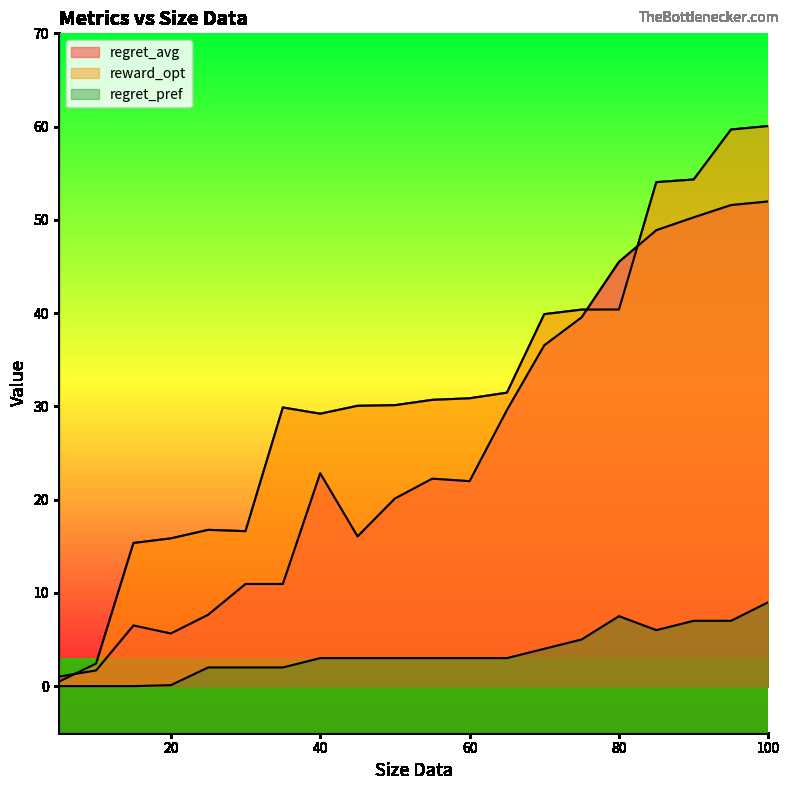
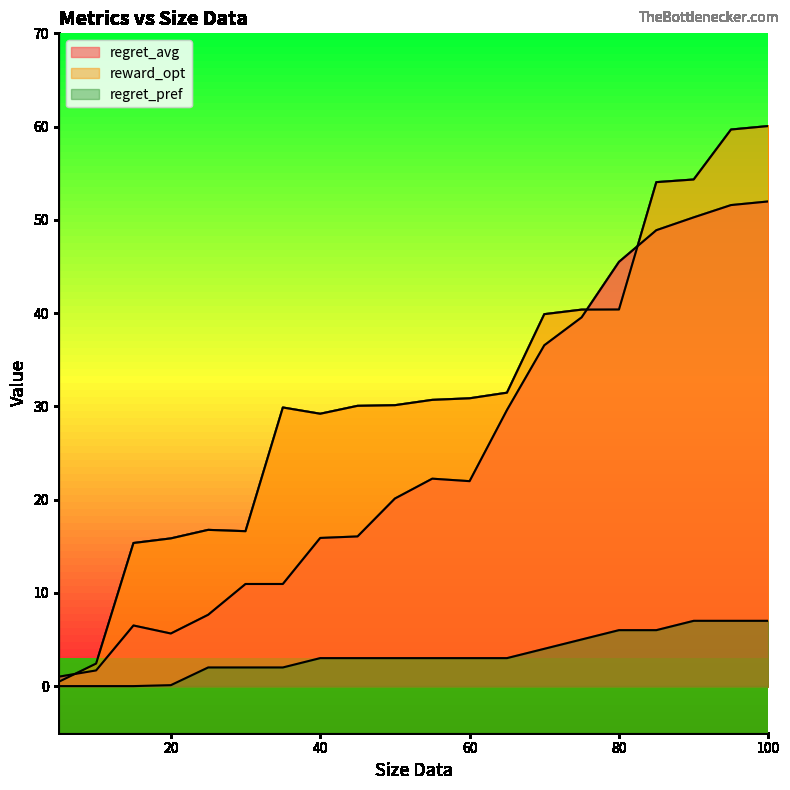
  {
    "regret_avg": {
      "20": 6,
-     "40": 23,
+     "40": 16,
      "60": 22,
      "80": 45,
      "100": 52
    },
    "reward_opt": {
      "20": 16,
      "40": 29,
      "60": 31,
      "80": 40,
      "100": 60
    },
    "regret_pref": {
-     "80": 8,
-     "100": 9
+     "80": 6,
+     "100": 7
    }
  }
